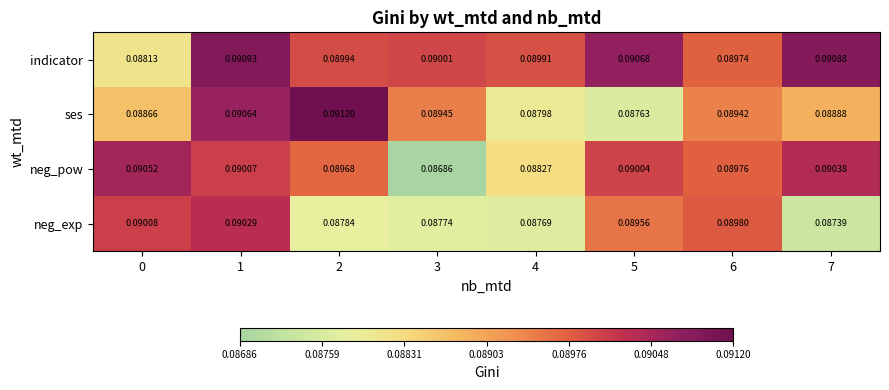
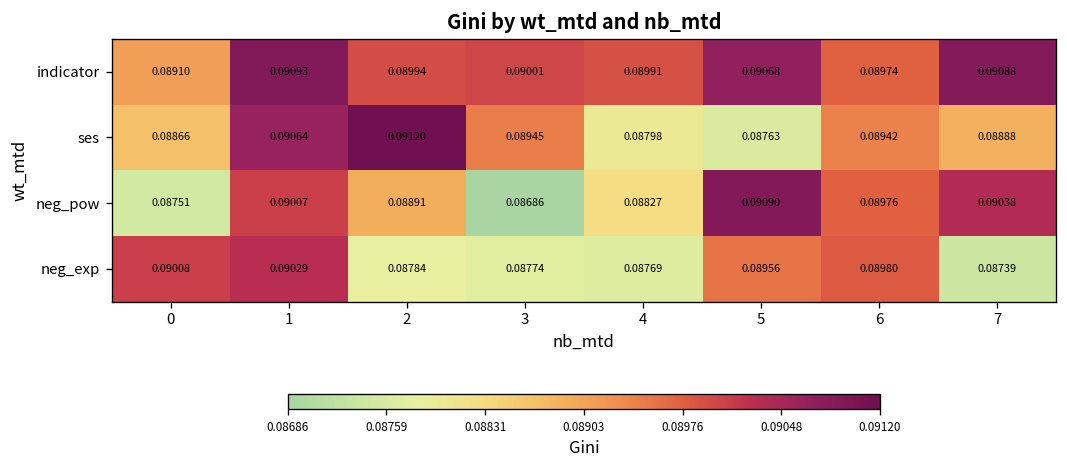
  {
    "indicator": {
-     "0": 0.08813,
+     "0": 0.08910,
      "1": 0.09093,
      "2": 0.08994,
      "3": 0.09001,
      "4": 0.08991,
      "5": 0.09068,
      "6": 0.08974,
      "7": 0.09088
    },
    "ses": {
      "0": 0.08866,
      "1": 0.09064,
      "2": 0.09120,
      "3": 0.08945,
      "4": 0.08798,
      "5": 0.08763,
      "6": 0.08942,
      "7": 0.08888
    },
    "neg_pow": {
-     "0": 0.09052,
+     "0": 0.08751,
      "1": 0.09007,
-     "2": 0.08968,
+     "2": 0.08891,
      "3": 0.08686,
      "4": 0.08827,
-     "5": 0.09004,
+     "5": 0.09090,
      "6": 0.08976,
      "7": 0.09038
    },
    "neg_exp": {
      "0": 0.09008,
      "1": 0.09029,
      "2": 0.08784,
      "3": 0.08774,
      "4": 0.08769,
      "5": 0.08956,
      "6": 0.08980,
      "7": 0.08739
    }
  }
